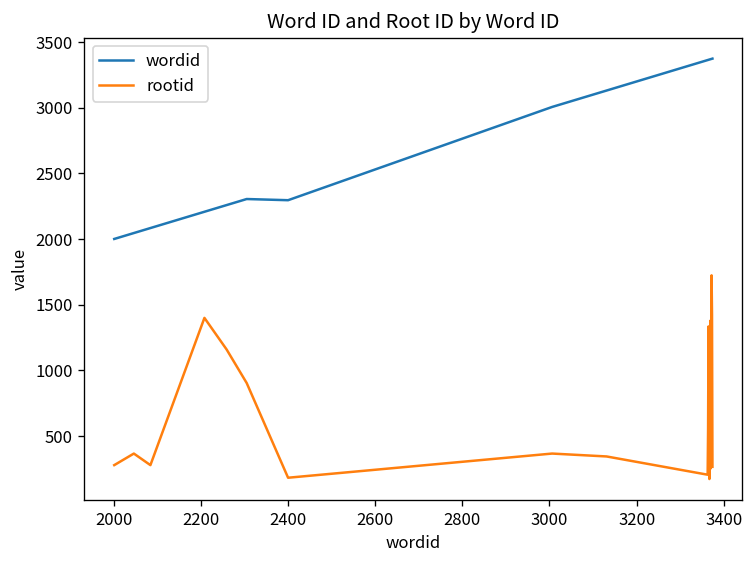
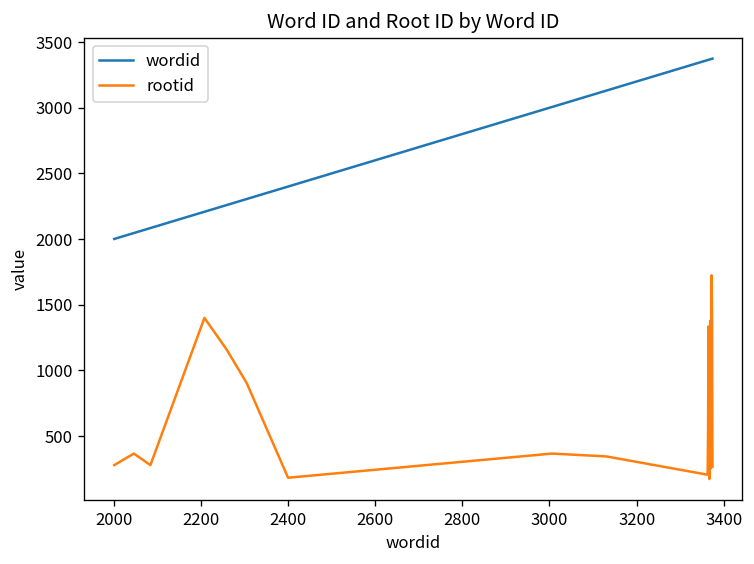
  {
    "wordid": {
-     "2400": 2300
+     "2400": 2400
    },
    "rootid": {
      "2400": 180
    }
  }
